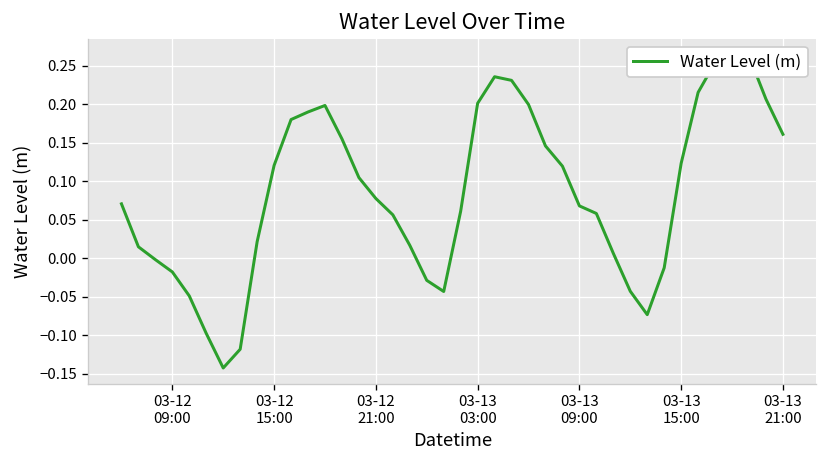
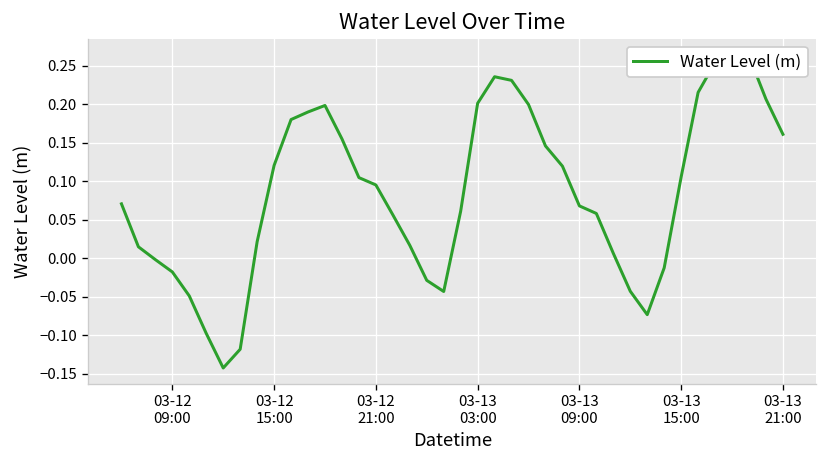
  {
    "03-12 09:00": -0.02,
    "03-12 15:00": 0.12,
-   "03-12 21:00": 0.08,
+   "03-12 21:00": 0.10,
    "03-13 03:00": 0.20,
    "03-13 09:00": 0.07,
-   "03-13 15:00": 0.12,
+   "03-13 15:00": 0.11,
    "03-13 21:00": 0.16
  }
